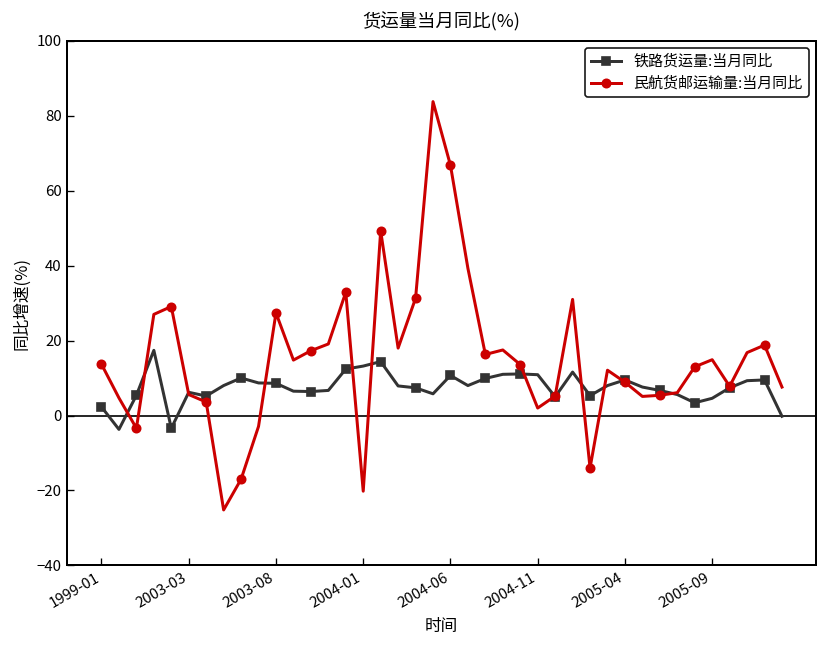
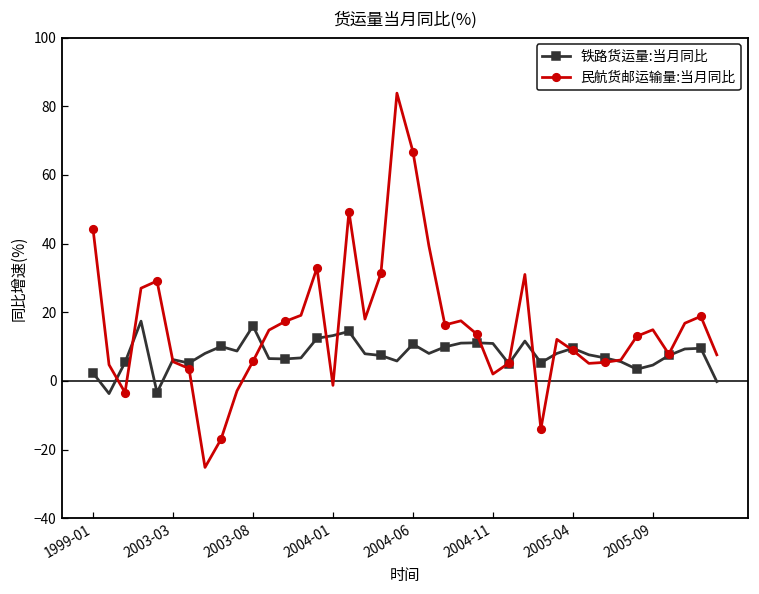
  {
    "铁路货运量:当月同比": {
      "1999-01": 2,
-     "2003-08": 9,
+     "2003-08": 16,
      "2004-01": 13,
      "2004-06": 11,
      "2004-11": 11,
      "2005-09": 5
    },
    "民航货邮运输量:当月同比": {
-     "1999-01": 14,
-     "2003-08": 27,
-     "2004-01": -20,
+     "1999-01": 44,
+     "2003-08": 6,
+     "2004-01": -1,
      "2004-06": 67,
      "2004-11": 2,
      "2005-09": 15
    }
  }
